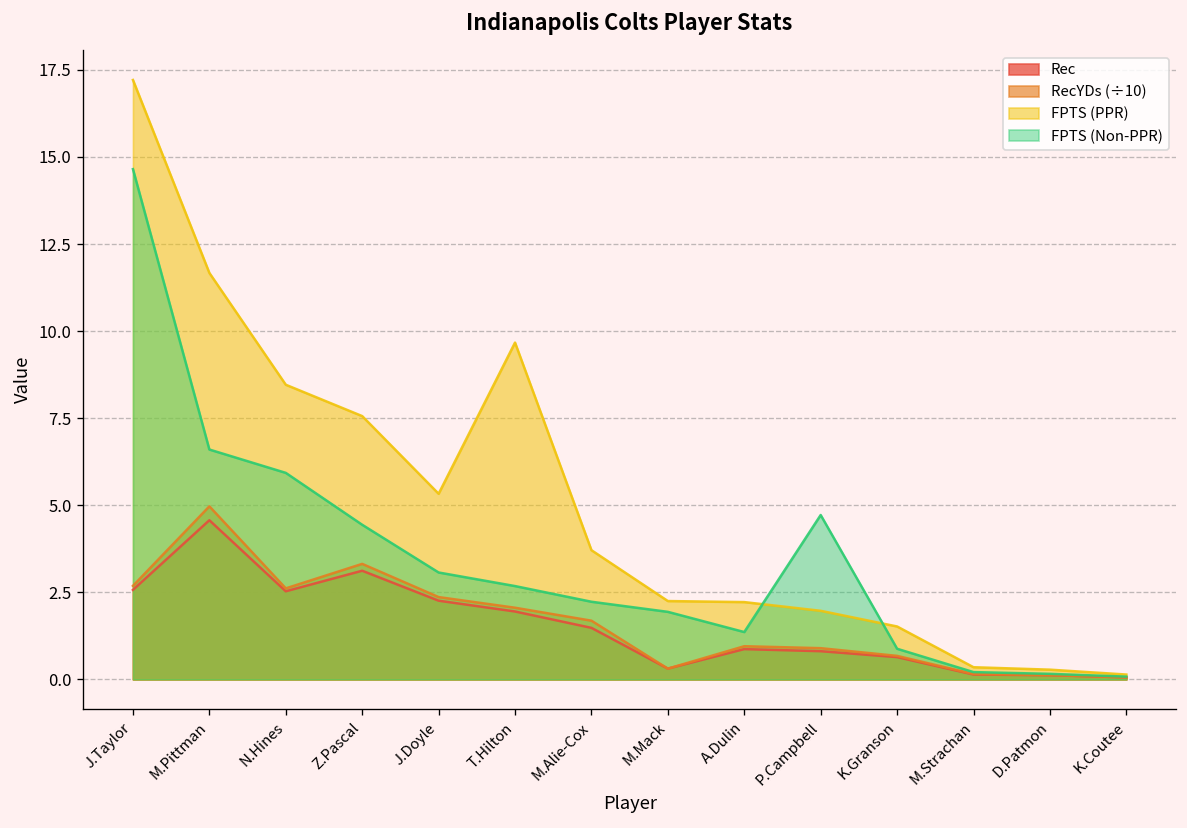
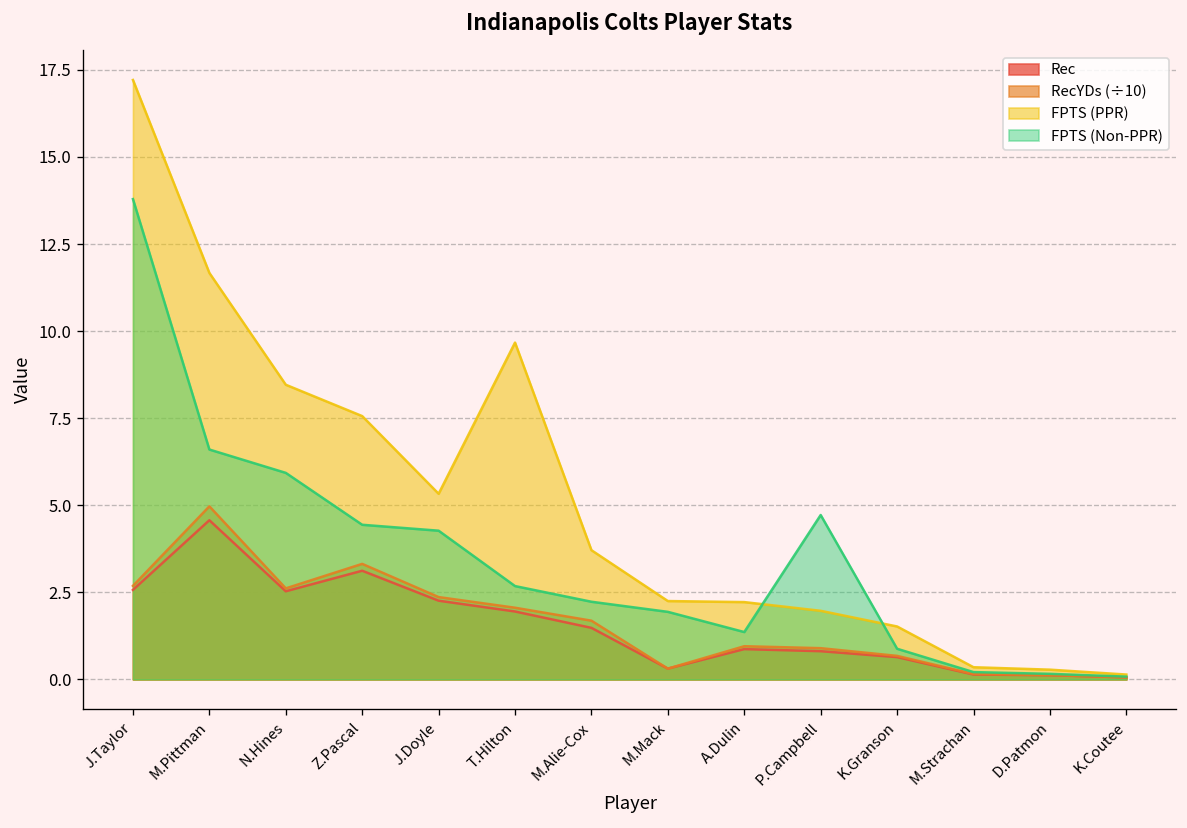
  {
    "FPTS (PPR)": {
      "J.Taylor": 17.2,
      "M.Pittman": 11.7,
      "N.Hines": 8.5,
      "Z.Pascal": 7.6,
      "J.Doyle": 5.3,
      "T.Hilton": 9.7,
      "M.Alie-Cox": 3.7,
      "M.Mack": 2.3,
      "A.Dulin": 2.2,
      "P.Campbell": 2.0,
      "K.Granson": 1.5,
      "M.Strachan": 0.4,
      "D.Patmon": 0.3
    },
    "FPTS (Non-PPR)": {
-     "J.Taylor": 14.7,
+     "J.Taylor": 13.8,
      "M.Pittman": 6.6,
      "N.Hines": 5.9,
      "Z.Pascal": 4.4,
-     "J.Doyle": 3.1,
+     "J.Doyle": 4.3,
      "T.Hilton": 2.7,
      "M.Alie-Cox": 2.2,
      "M.Mack": 1.9,
      "A.Dulin": 1.4,
      "P.Campbell": 4.7,
      "K.Granson": 0.9
    }
  }
